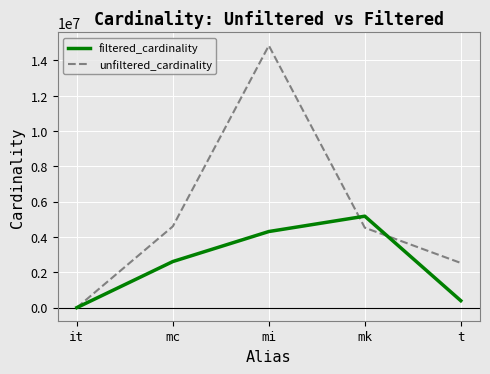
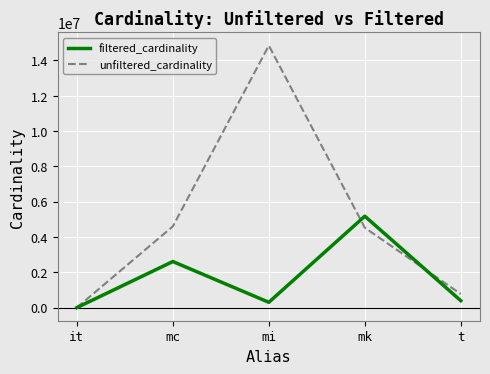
  {
    "filtered_cardinality": {
      "mc": 2600000,
-     "mi": 4300000,
+     "mi": 300000,
      "mk": 5200000,
      "t": 400000
    },
    "unfiltered_cardinality": {
      "mc": 4600000,
      "mi": 14800000,
      "mk": 4500000,
-     "t": 2500000
+     "t": 800000
    }
  }
